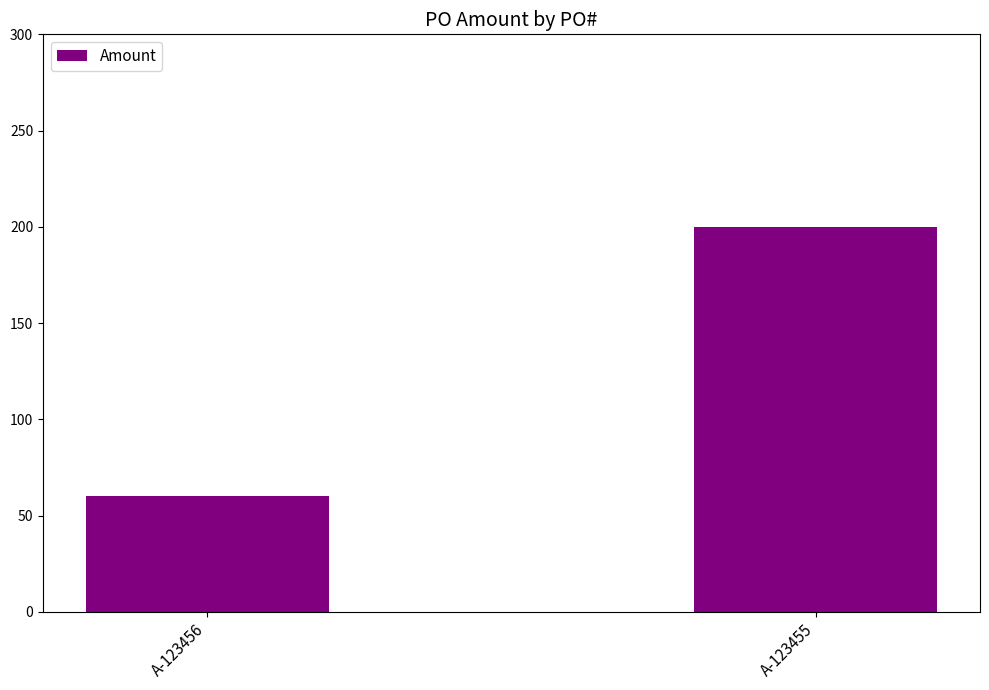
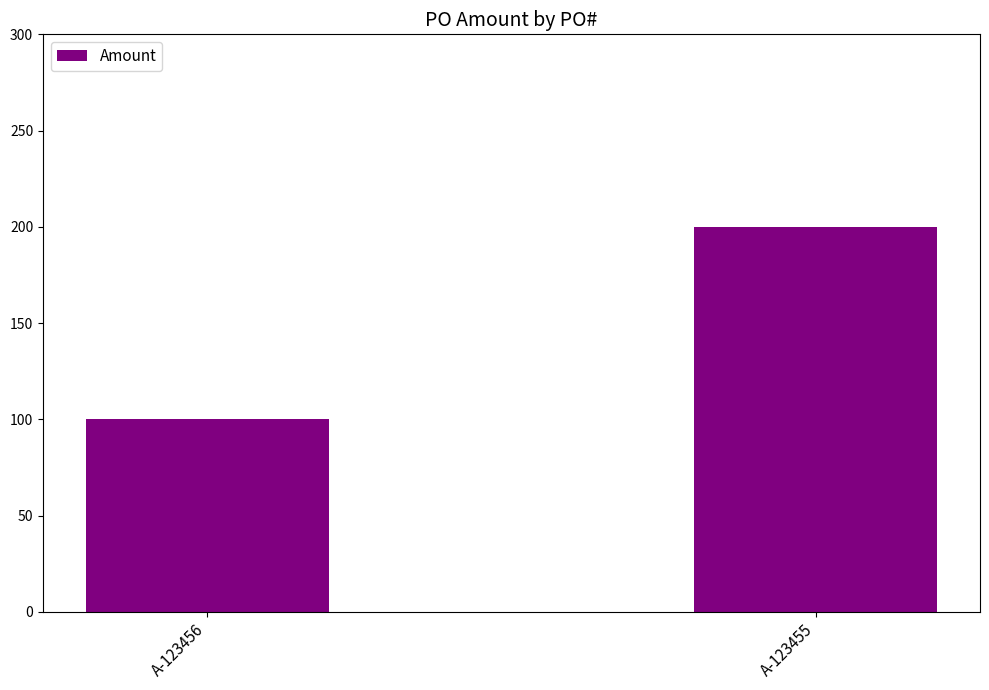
  {
-   "A-123456": 60,
+   "A-123456": 100,
    "A-123455": 200
  }
